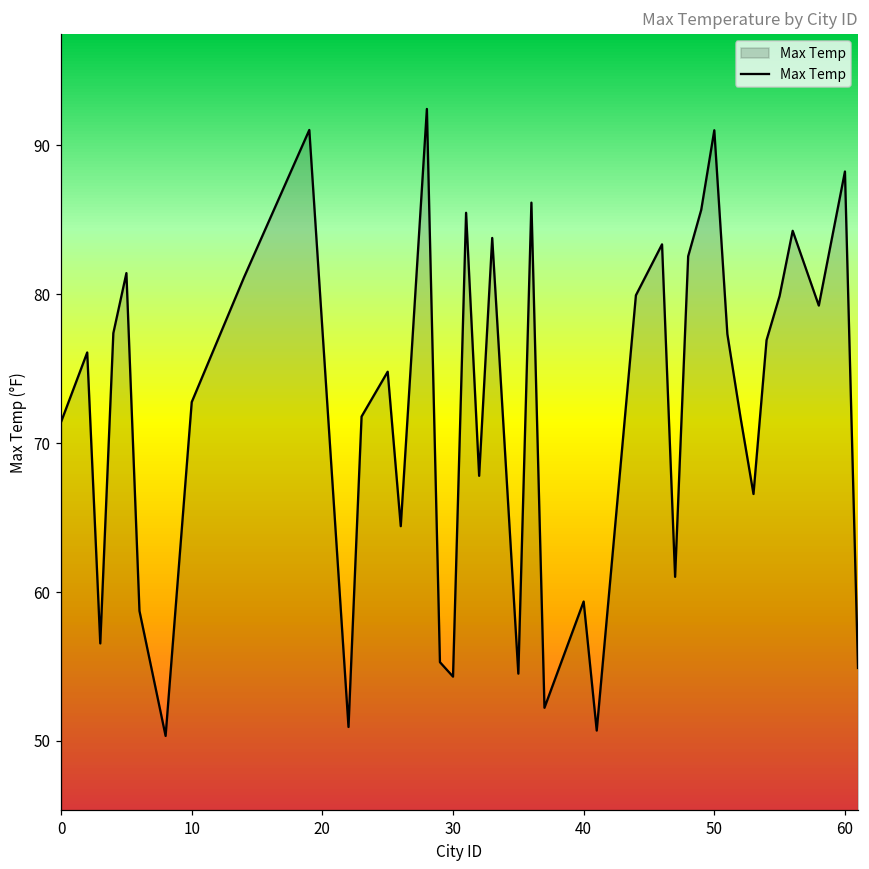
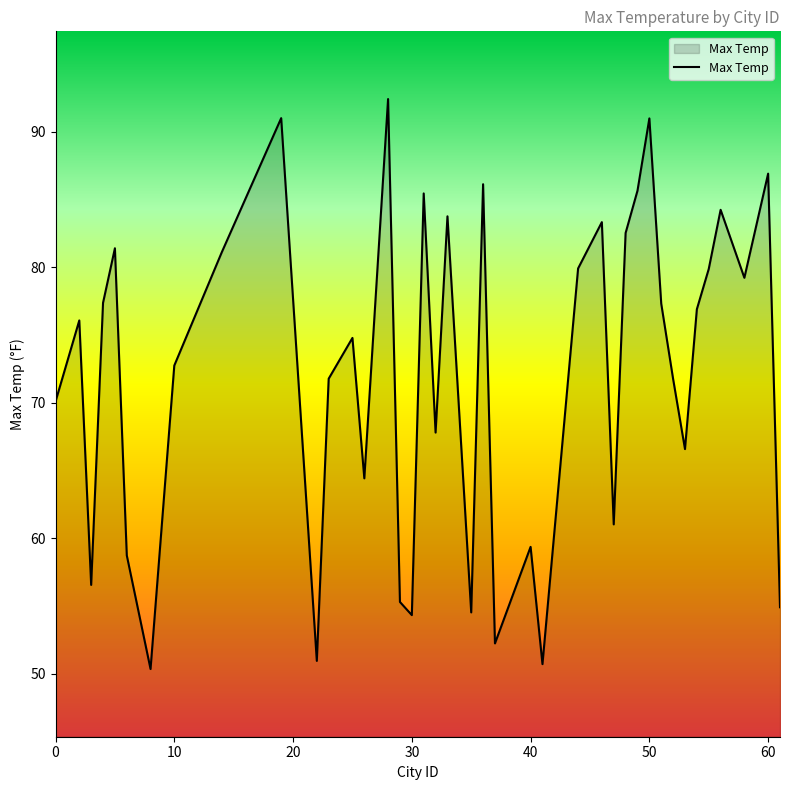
  {
-   "0": 71.4,
+   "0": 70.1,
    "10": 72.8,
    "30": 54.3,
    "40": 59.4,
    "50": 91.0,
-   "60": 88.2
+   "60": 86.9
  }
